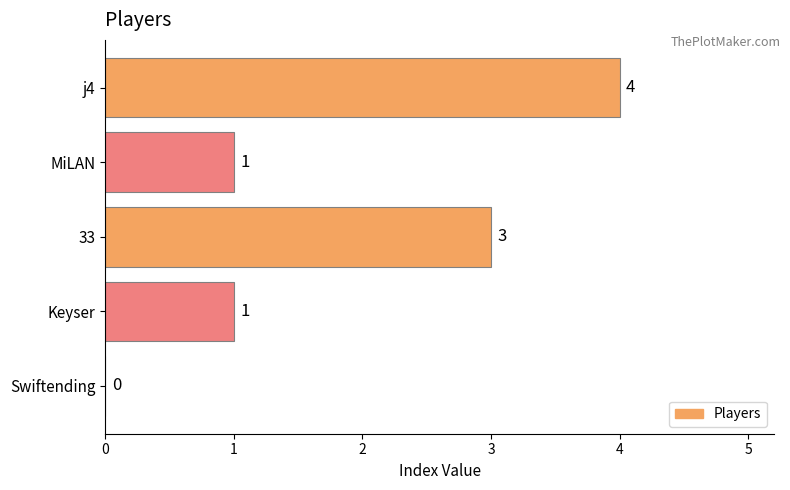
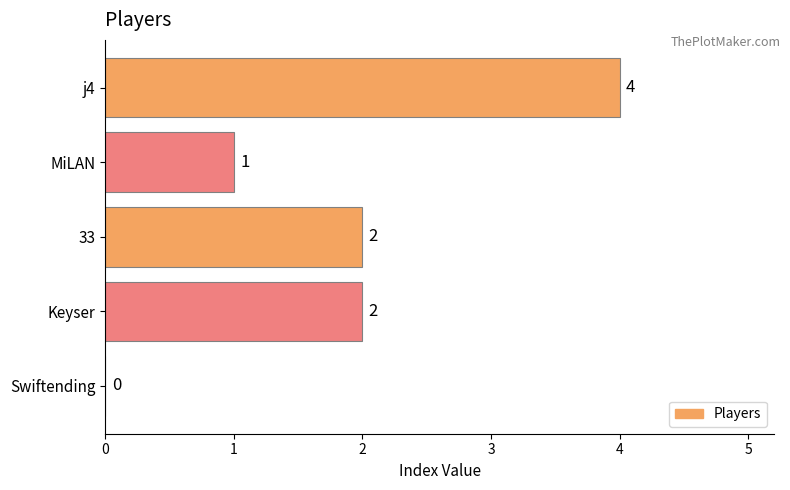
  {
    "j4": 4,
    "MiLAN": 1,
-   "33": 3,
-   "Keyser": 1,
+   "33": 2,
+   "Keyser": 2,
    "Swiftending": 0
  }
